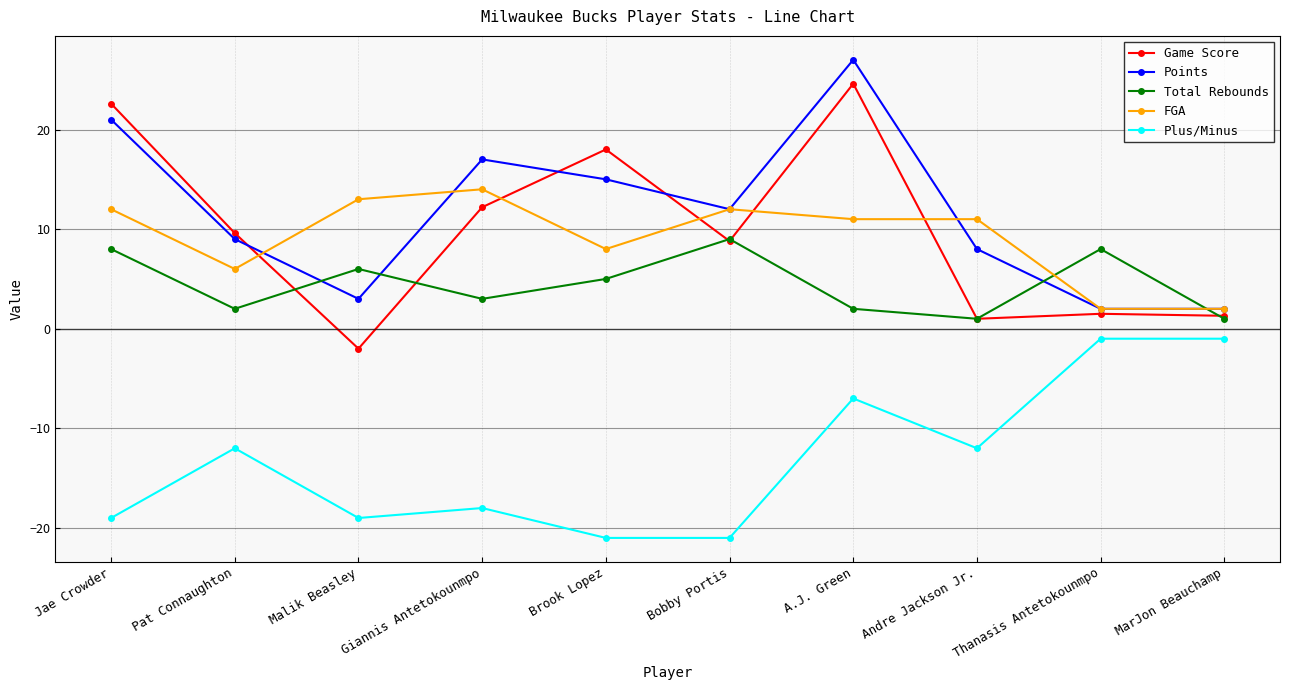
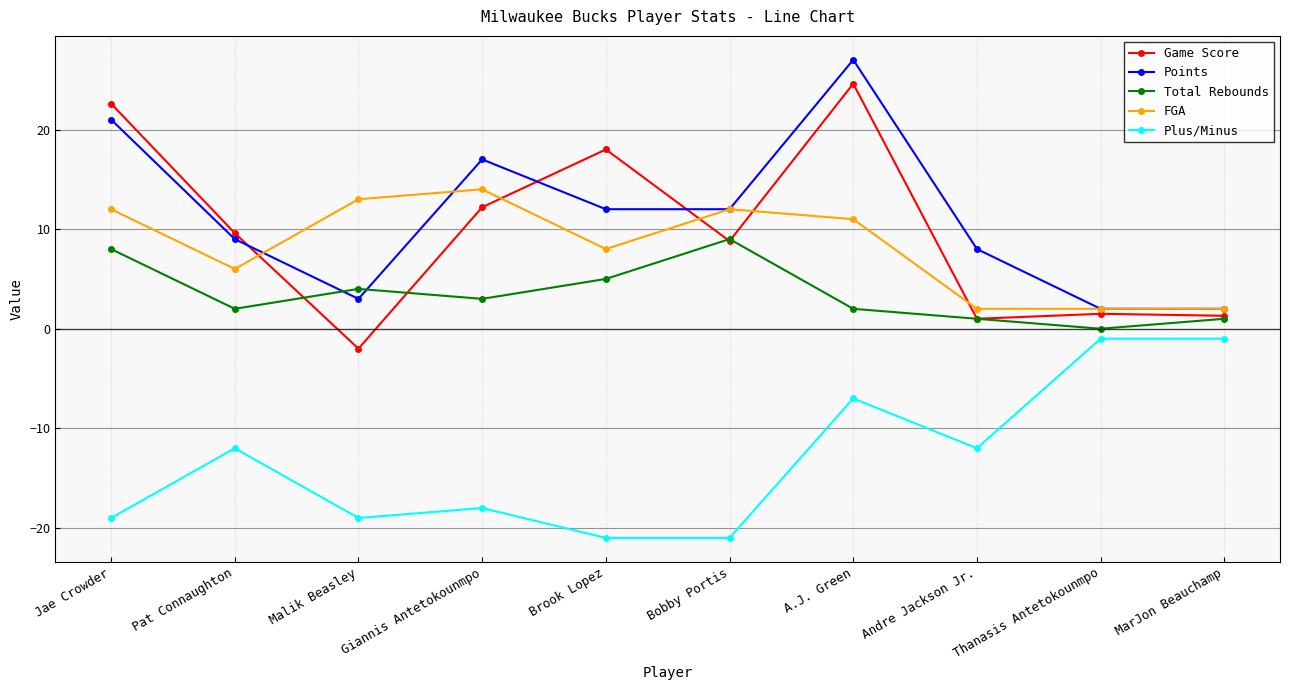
  {
    "Game Score": {
      "Jae Crowder": 23,
      "Pat Connaughton": 10,
      "Malik Beasley": -2,
      "Giannis Antetokounmpo": 12,
      "Brook Lopez": 18,
      "A.J. Green": 25,
      "Thanasis Antetokounmpo": 2,
      "MarJon Beauchamp": 1
    },
    "Points": {
      "Jae Crowder": 21,
      "Pat Connaughton": 9,
      "Malik Beasley": 3,
      "Giannis Antetokounmpo": 17,
-     "Brook Lopez": 15,
+     "Brook Lopez": 12,
      "A.J. Green": 27,
      "Andre Jackson Jr.": 8
    },
    "Total Rebounds": {
      "Jae Crowder": 8,
      "Pat Connaughton": 2,
-     "Malik Beasley": 6,
+     "Malik Beasley": 4,
      "Giannis Antetokounmpo": 3,
      "Brook Lopez": 5,
      "A.J. Green": 2,
-     "Thanasis Antetokounmpo": 8,
+     "Thanasis Antetokounmpo": 0,
      "MarJon Beauchamp": 1
    },
    "FGA": {
      "Jae Crowder": 12,
      "Pat Connaughton": 6,
      "Malik Beasley": 13,
      "Giannis Antetokounmpo": 14,
      "Brook Lopez": 8,
      "A.J. Green": 11,
-     "Andre Jackson Jr.": 11
+     "Andre Jackson Jr.": 2
    },
    "Plus/Minus": {
      "Jae Crowder": -19,
      "Pat Connaughton": -12,
      "Malik Beasley": -19,
      "Giannis Antetokounmpo": -18,
      "Brook Lopez": -21,
      "Bobby Portis": -21,
      "A.J. Green": -7,
      "Andre Jackson Jr.": -12,
      "Thanasis Antetokounmpo": -1,
      "MarJon Beauchamp": -1
    }
  }
